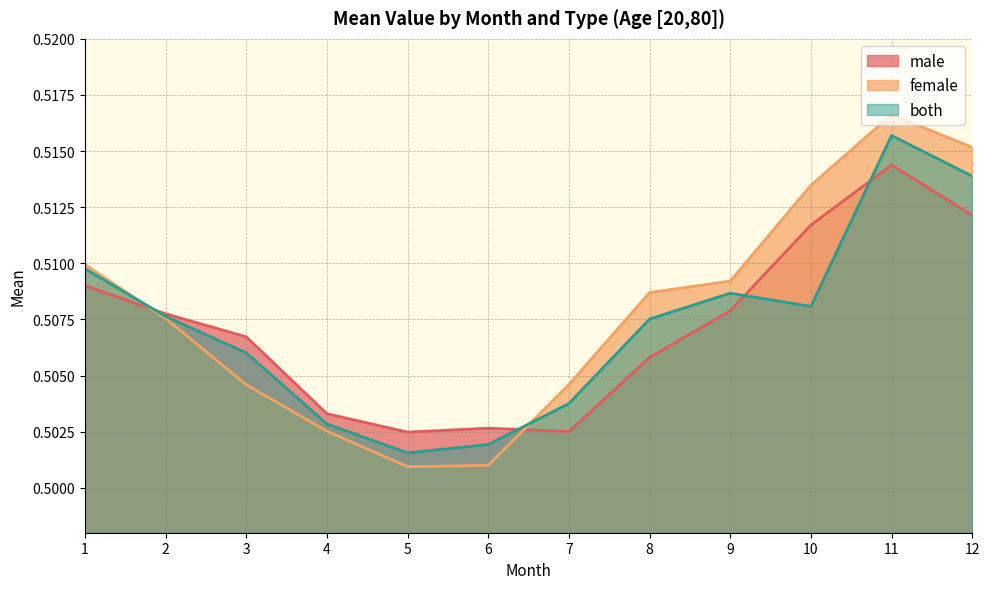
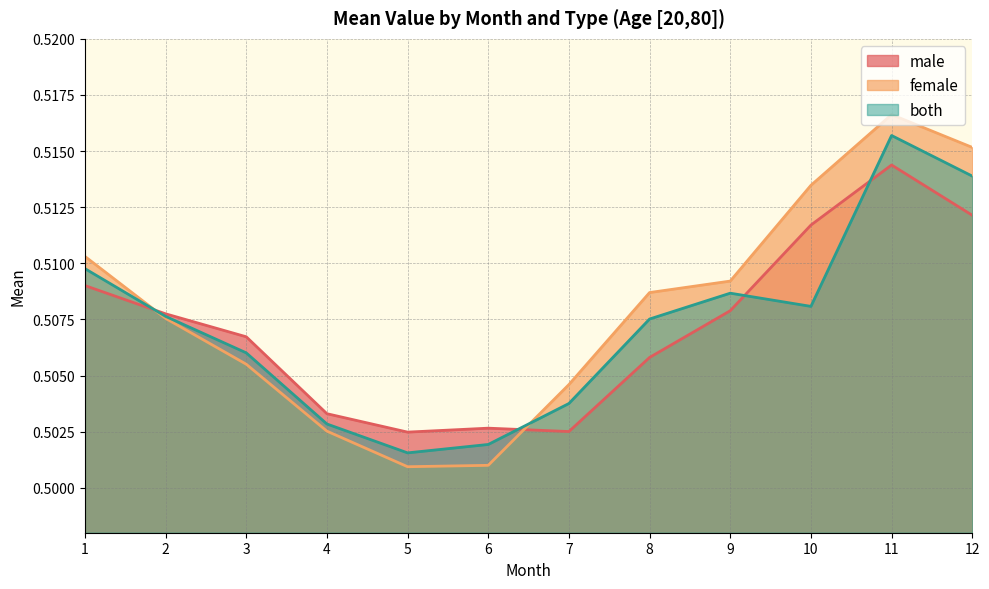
  {
    "male": {
      "1": 0.5090,
      "2": 0.5078,
      "3": 0.5067,
      "4": 0.5033,
      "5": 0.5025,
      "6": 0.5027,
      "7": 0.5025,
      "8": 0.5058,
      "9": 0.5079,
      "10": 0.5117,
      "11": 0.5144,
      "12": 0.5121
    },
    "female": {
-     "1": 0.5099,
-     "3": 0.5046,
+     "1": 0.5103,
+     "3": 0.5055,
      "4": 0.5025,
      "5": 0.5009,
      "6": 0.5010,
      "7": 0.5046,
      "8": 0.5087,
      "9": 0.5092,
      "10": 0.5135,
      "12": 0.5152
    },
    "both": {
      "1": 0.5098,
      "3": 0.5060,
      "4": 0.5028,
      "5": 0.5016,
      "6": 0.5019,
      "7": 0.5038,
      "8": 0.5075,
      "9": 0.5087,
      "10": 0.5081,
      "11": 0.5157,
      "12": 0.5139
    }
  }
